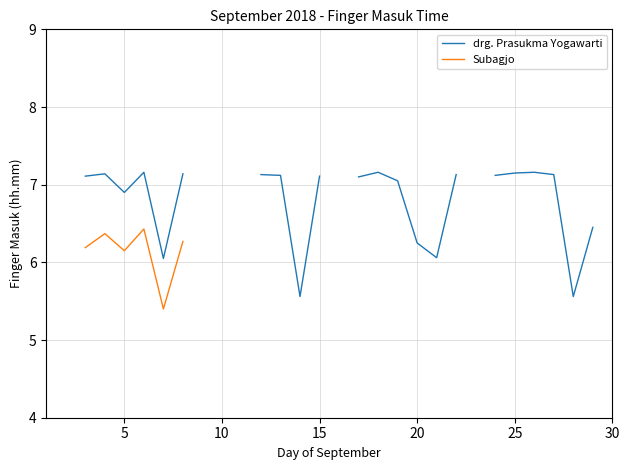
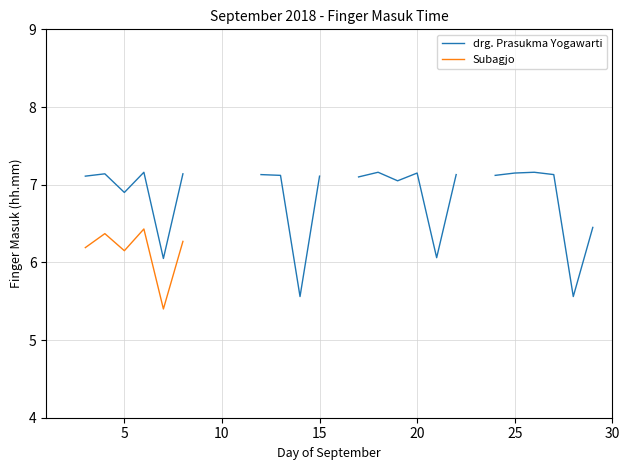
  {
    "drg. Prasukma Yogawarti": {
      "5": 6.9,
      "10": 7.2,
      "15": 7.1,
-     "20": 6.3,
+     "20": 7.2,
      "25": 7.2
    },
    "Subagjo": {
      "5": 6.2,
      "10": 6.0
    }
  }
